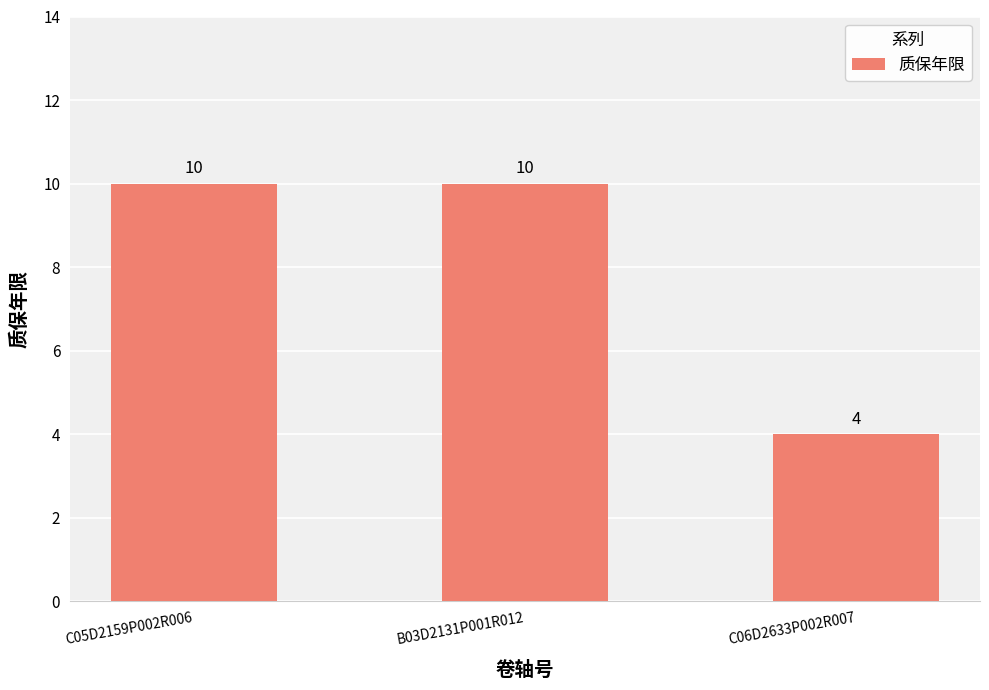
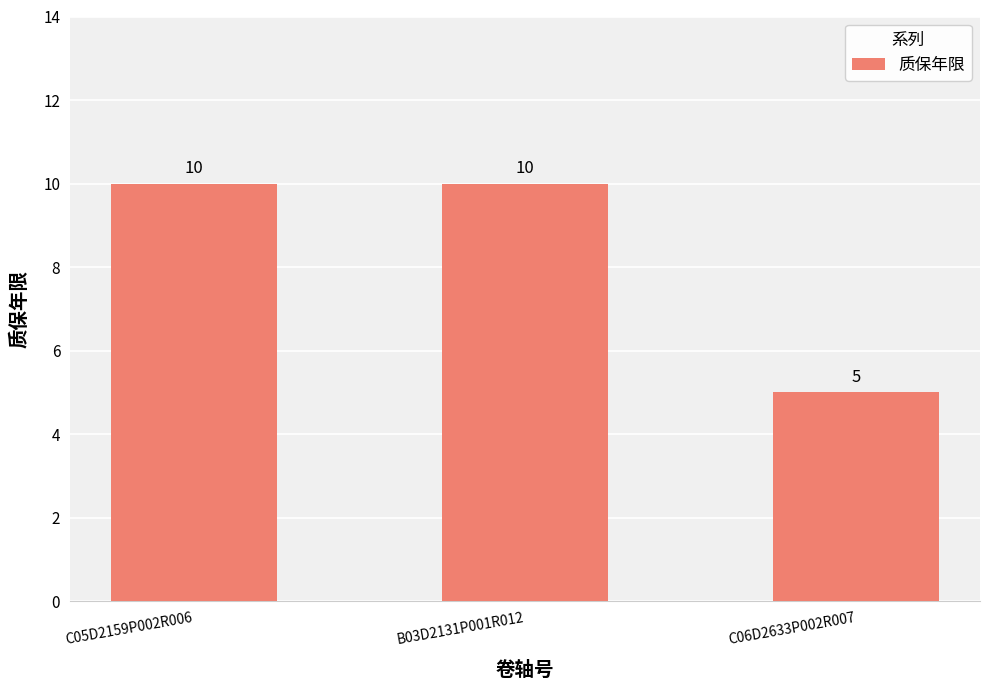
  {
    "C05D2159P002R006": 10,
    "B03D2131P001R012": 10,
-   "C06D2633P002R007": 4
+   "C06D2633P002R007": 5
  }
